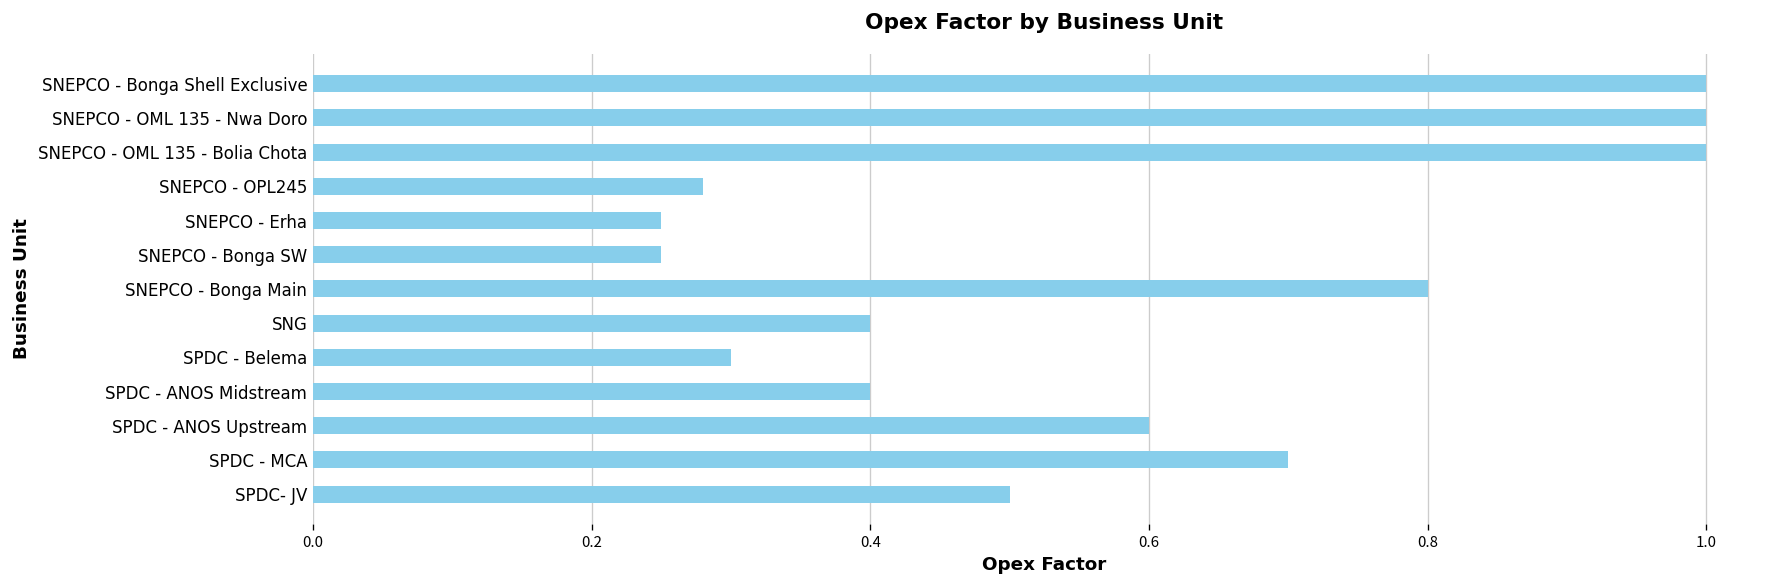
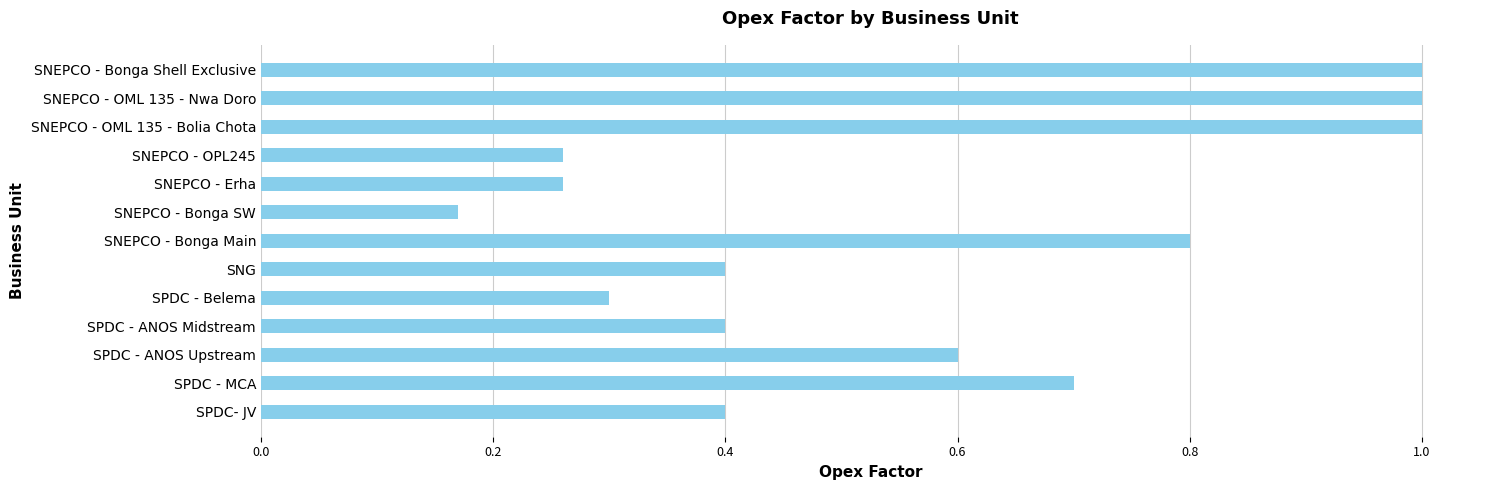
  {
    "SNEPCO - Bonga Shell Exclusive": 1.00,
    "SNEPCO - OML 135 - Nwa Doro": 1.00,
    "SNEPCO - OML 135 - Bolia Chota": 1.00,
-   "SNEPCO - OPL245": 0.28,
-   "SNEPCO - Erha": 0.25,
-   "SNEPCO - Bonga SW": 0.25,
+   "SNEPCO - OPL245": 0.26,
+   "SNEPCO - Erha": 0.26,
+   "SNEPCO - Bonga SW": 0.17,
    "SNEPCO - Bonga Main": 0.80,
    "SNG": 0.40,
    "SPDC - Belema": 0.30,
    "SPDC - ANOS Midstream": 0.40,
    "SPDC - ANOS Upstream": 0.60,
    "SPDC - MCA": 0.70,
-   "SPDC- JV": 0.5
+   "SPDC- JV": 0.4
  }
